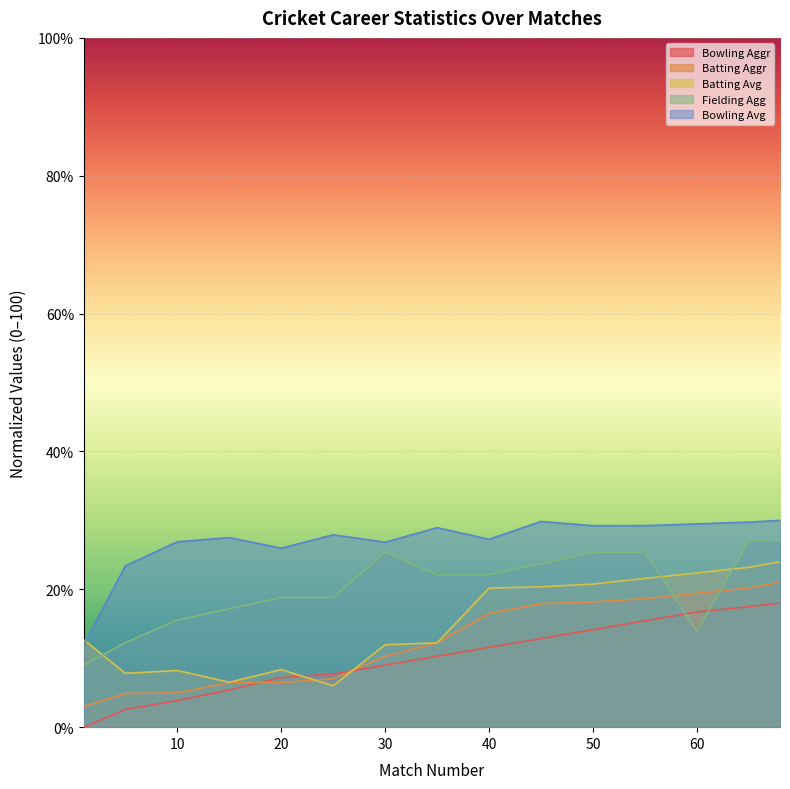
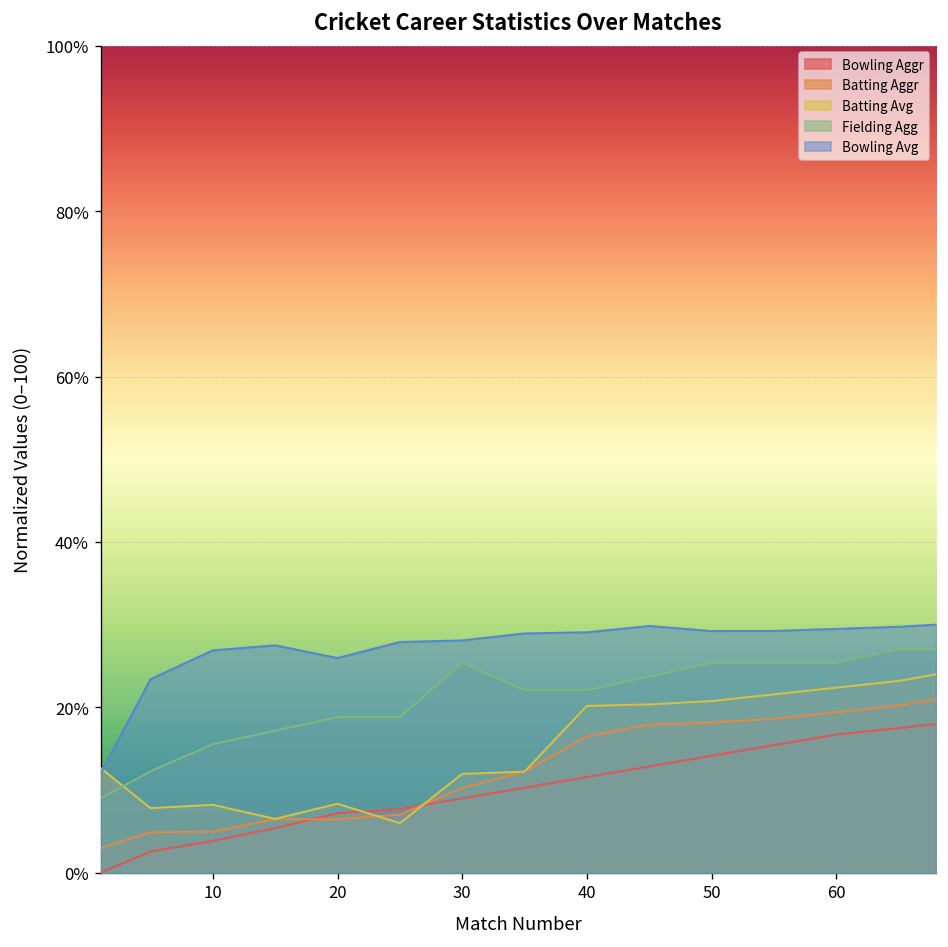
  {
    "Fielding Agg": {
      "10": "16%",
      "20": "19%",
      "30": "25%",
      "40": "22%",
      "50": "25%",
-     "60": "14%"
+     "60": "25%"
    },
    "Bowling Avg": {
      "10": "27%",
      "20": "26%",
-     "30": "27%",
-     "40": "27%",
+     "30": "28%",
+     "40": "29%",
      "50": "29%",
      "60": "29%"
    }
  }
